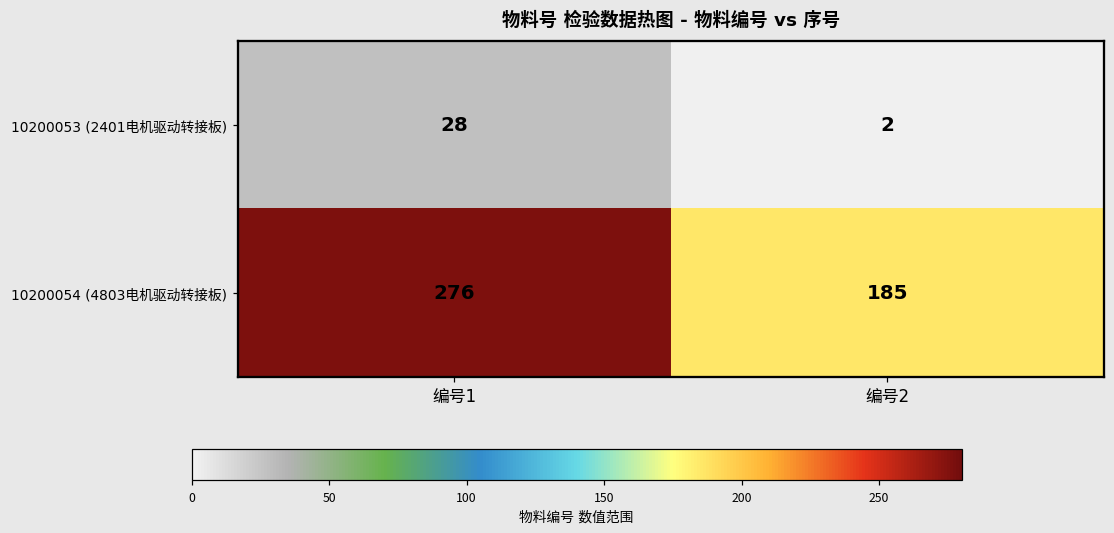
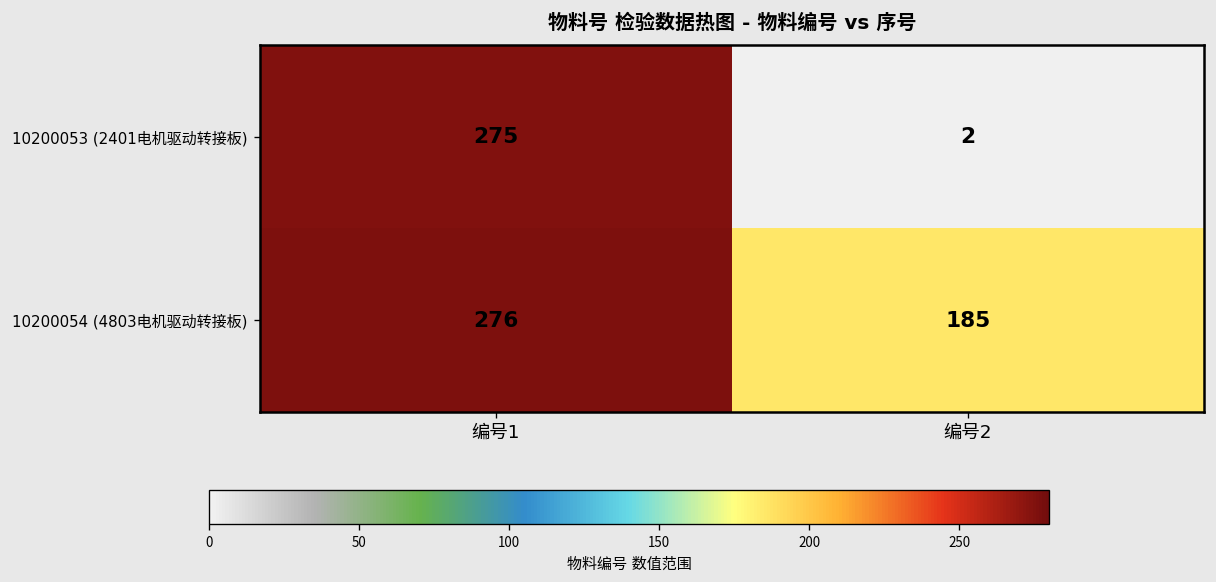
  {
    "10200053 (2401电机驱动转接板)": {
-     "编号1": 28,
+     "编号1": 275,
      "编号2": 2
    },
    "10200054 (4803电机驱动转接板)": {
      "编号1": 276,
      "编号2": 185
    }
  }
